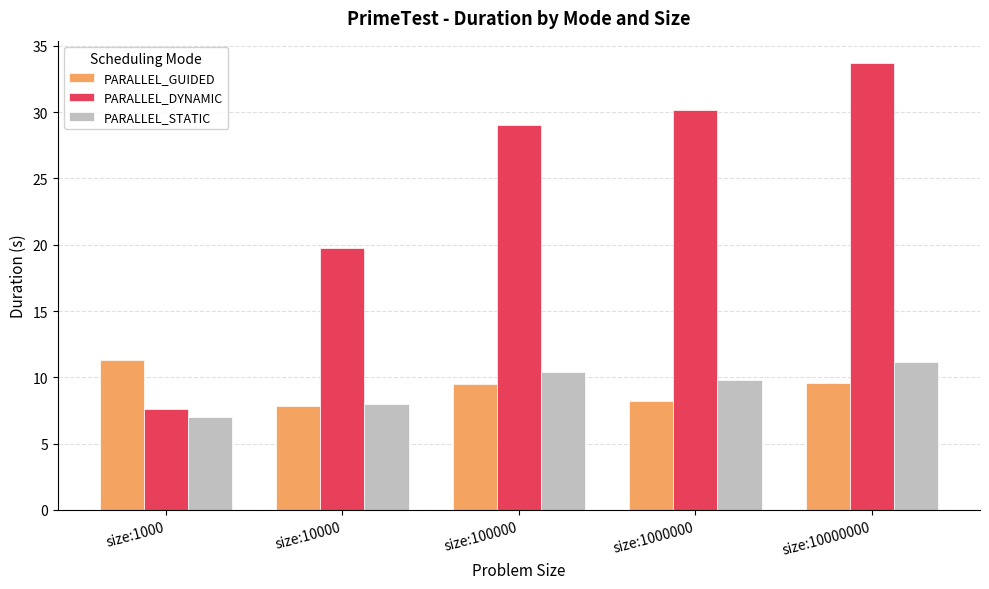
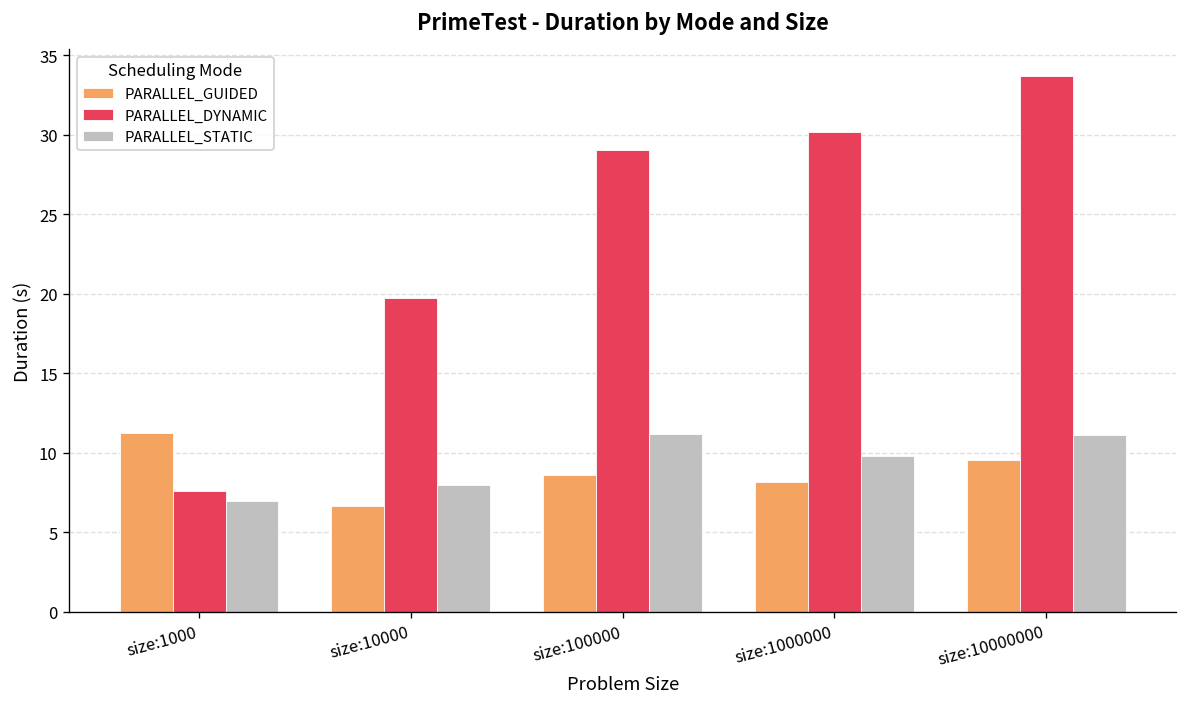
  {
    "PARALLEL_GUIDED": {
      "size:1000": 11.3,
-     "size:10000": 7.9,
-     "size:100000": 9.5,
+     "size:10000": 6.7,
+     "size:100000": 8.6,
      "size:1000000": 8.2,
      "size:10000000": 9.5
    },
    "PARALLEL_DYNAMIC": {
      "size:1000": 7.6,
      "size:10000": 19.7,
      "size:100000": 29.1,
      "size:1000000": 30.2,
      "size:10000000": 33.7
    },
    "PARALLEL_STATIC": {
      "size:1000": 7.0,
      "size:10000": 8.0,
-     "size:100000": 10.4,
+     "size:100000": 11.2,
      "size:1000000": 9.8,
      "size:10000000": 11.1
    }
  }
